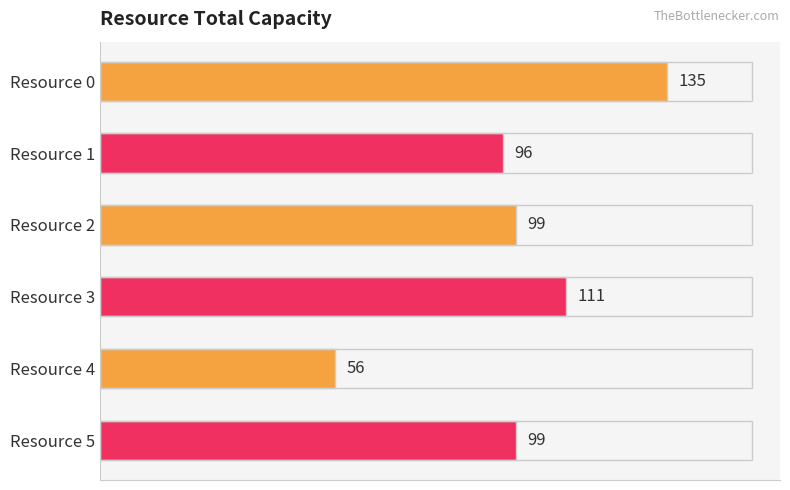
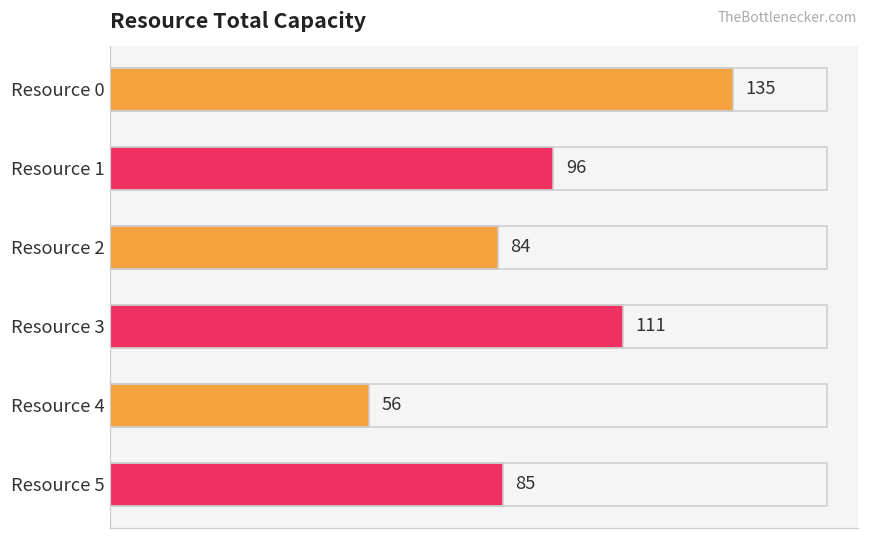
  {
    "Resource 0": 135,
    "Resource 1": 96,
-   "Resource 2": 99,
+   "Resource 2": 84,
    "Resource 3": 111,
    "Resource 4": 56,
-   "Resource 5": 99
+   "Resource 5": 85
  }
